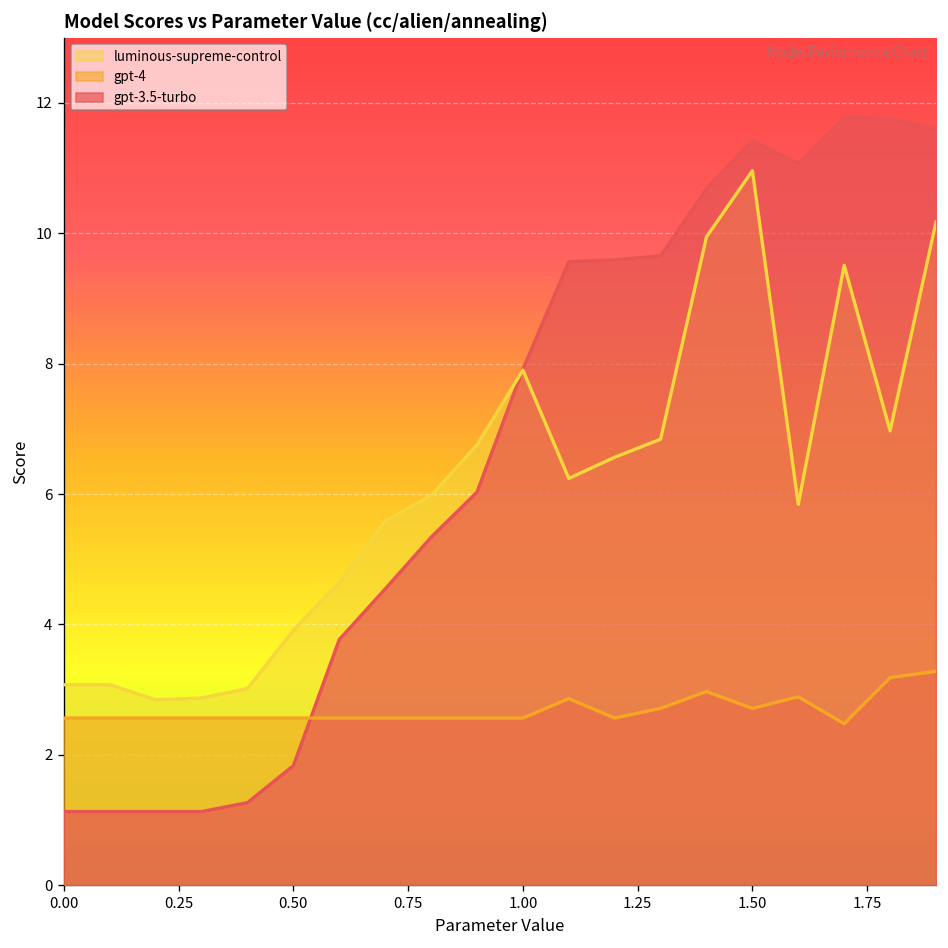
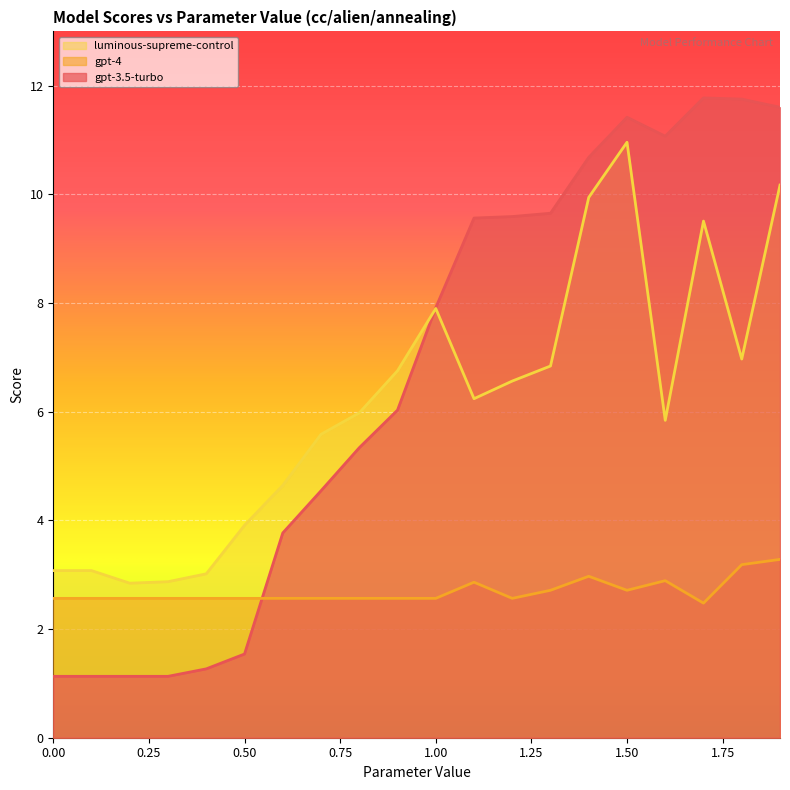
  {
    "gpt-3.5-turbo": {
      "0.00": 1.1,
-     "0.50": 1.8,
+     "0.50": 1.5,
      "1.50": 11.4
    }
  }
